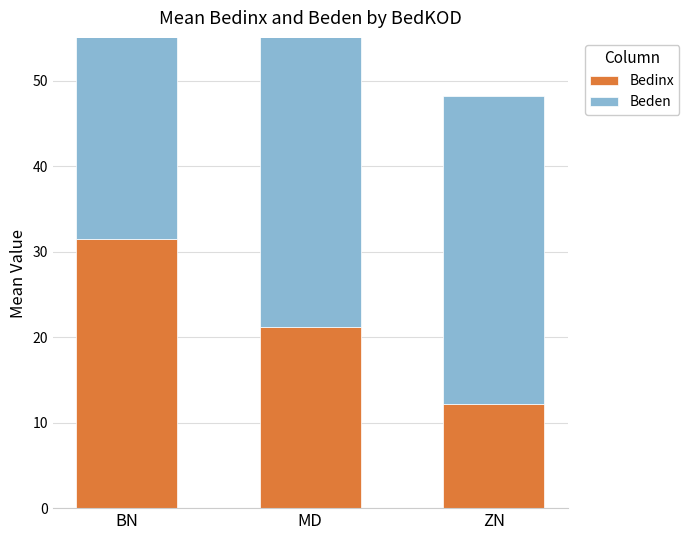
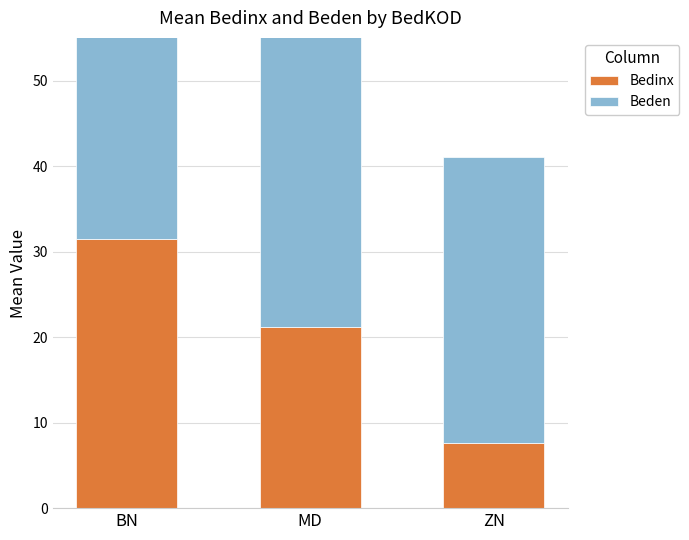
  {
    "Bedinx": {
      "BN": 32,
      "MD": 21,
-     "ZN": 12
+     "ZN": 8
    },
    "Beden": {
-     "ZN": 36
+     "ZN": 33
    }
  }
